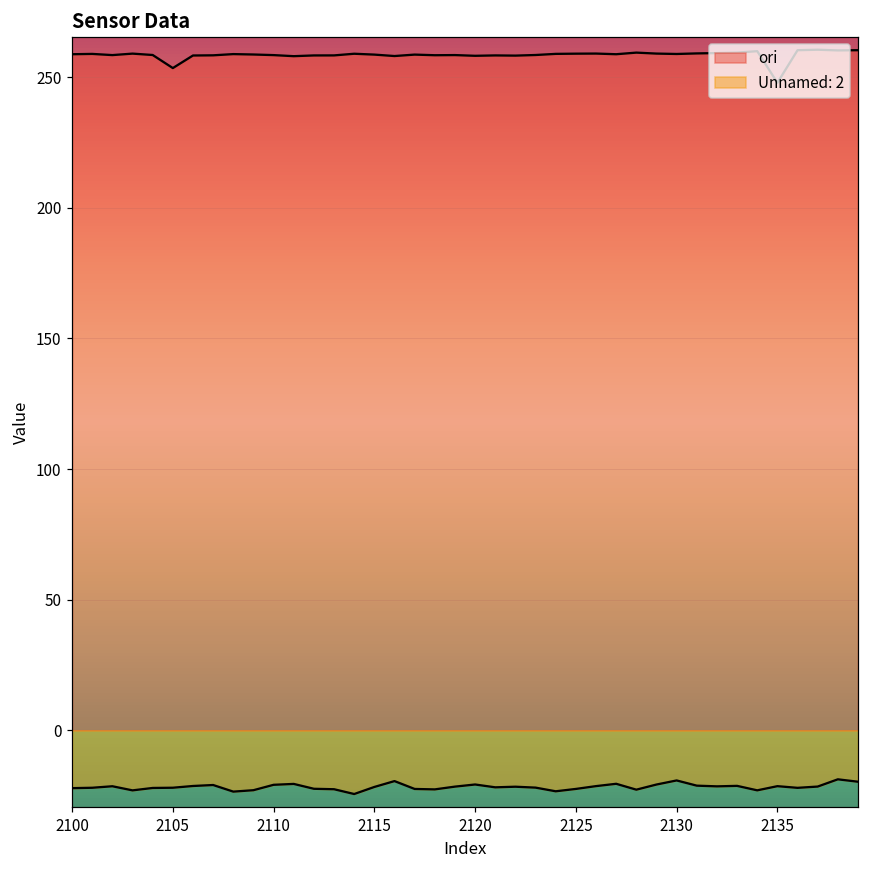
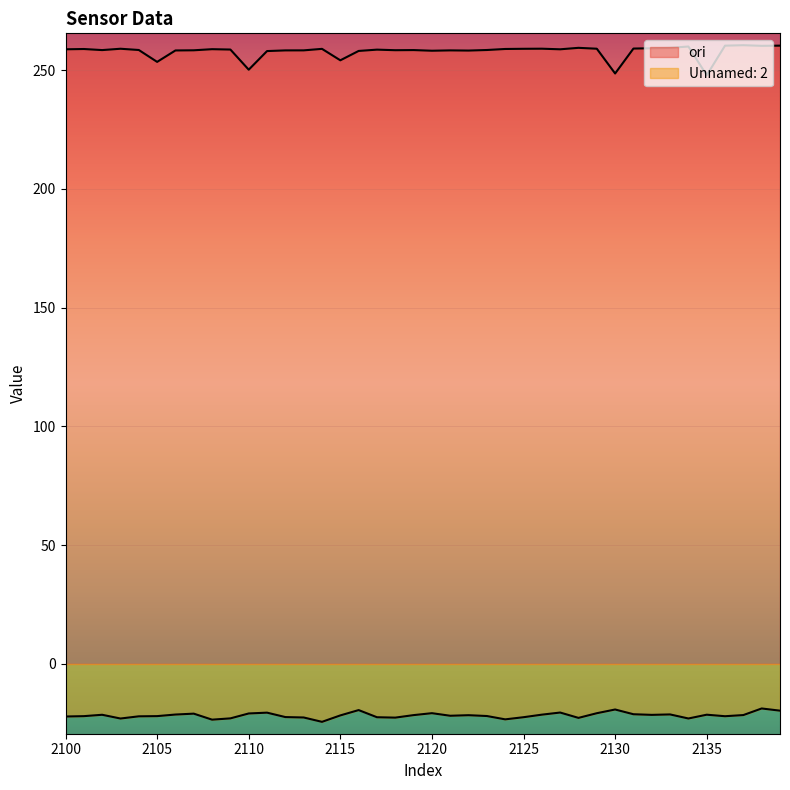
  {
    "ori": {
      "2100": 259,
      "2105": 254,
-     "2110": 258,
-     "2115": 259,
+     "2110": 250,
+     "2115": 254,
      "2120": 258,
      "2125": 259,
-     "2130": 259
+     "2130": 249
    }
  }
